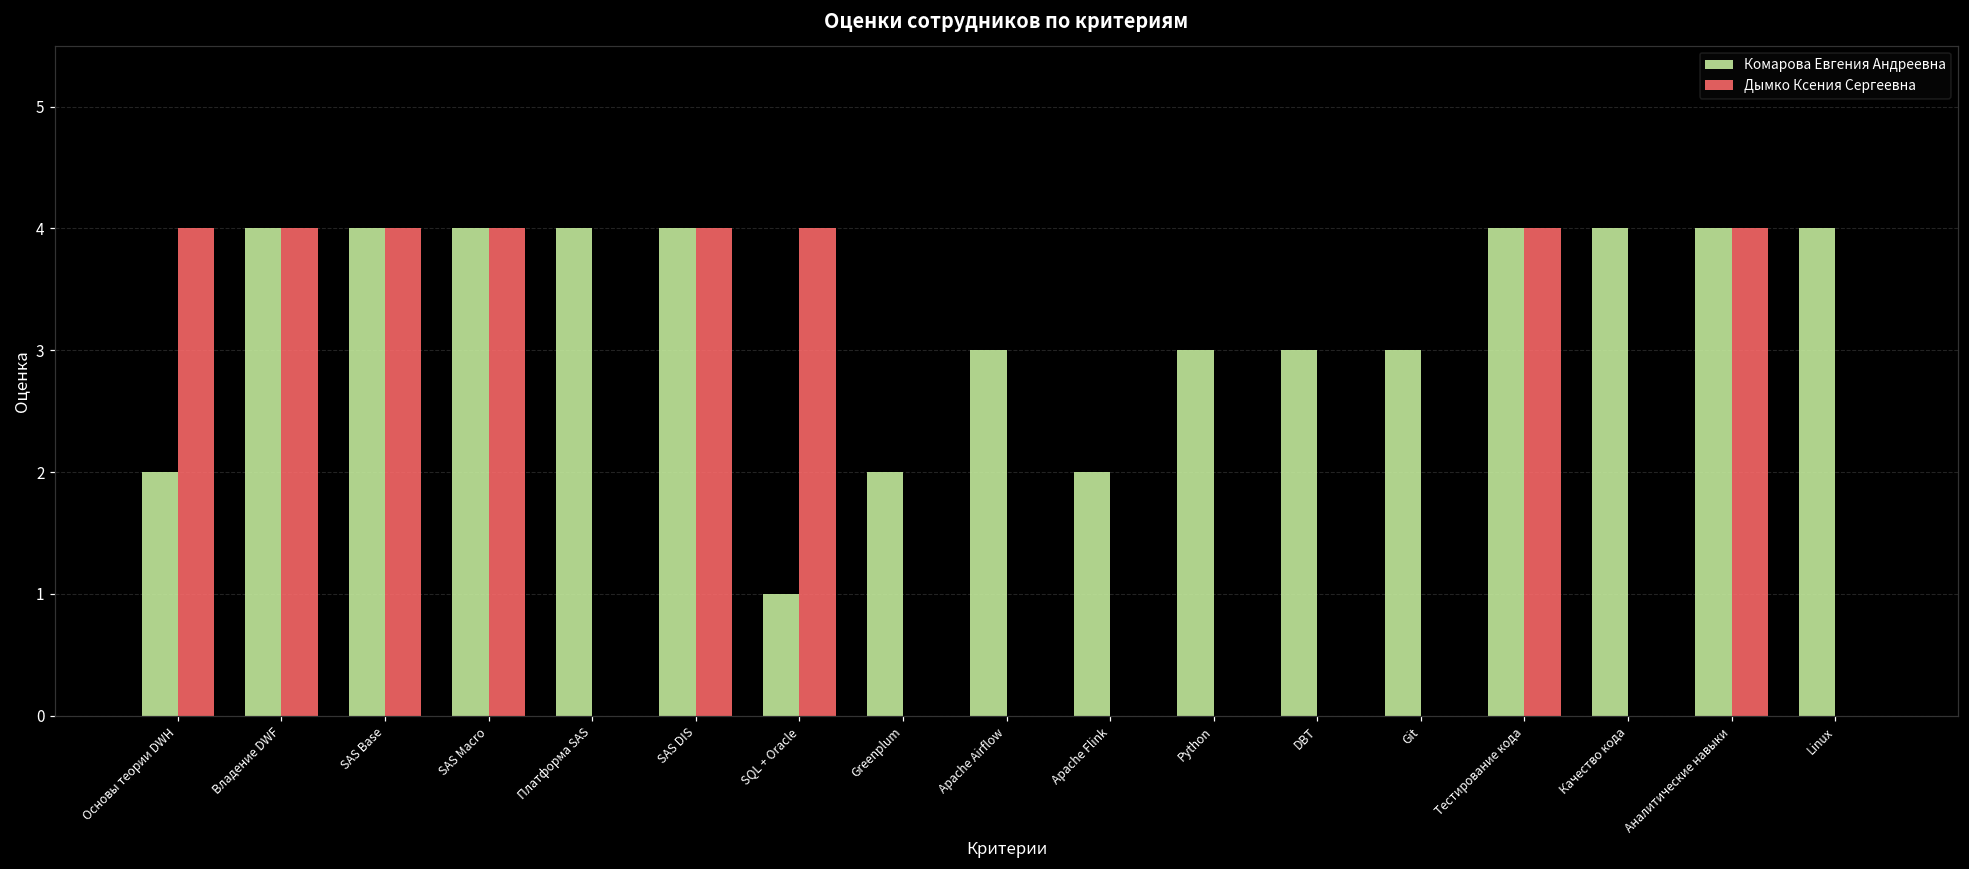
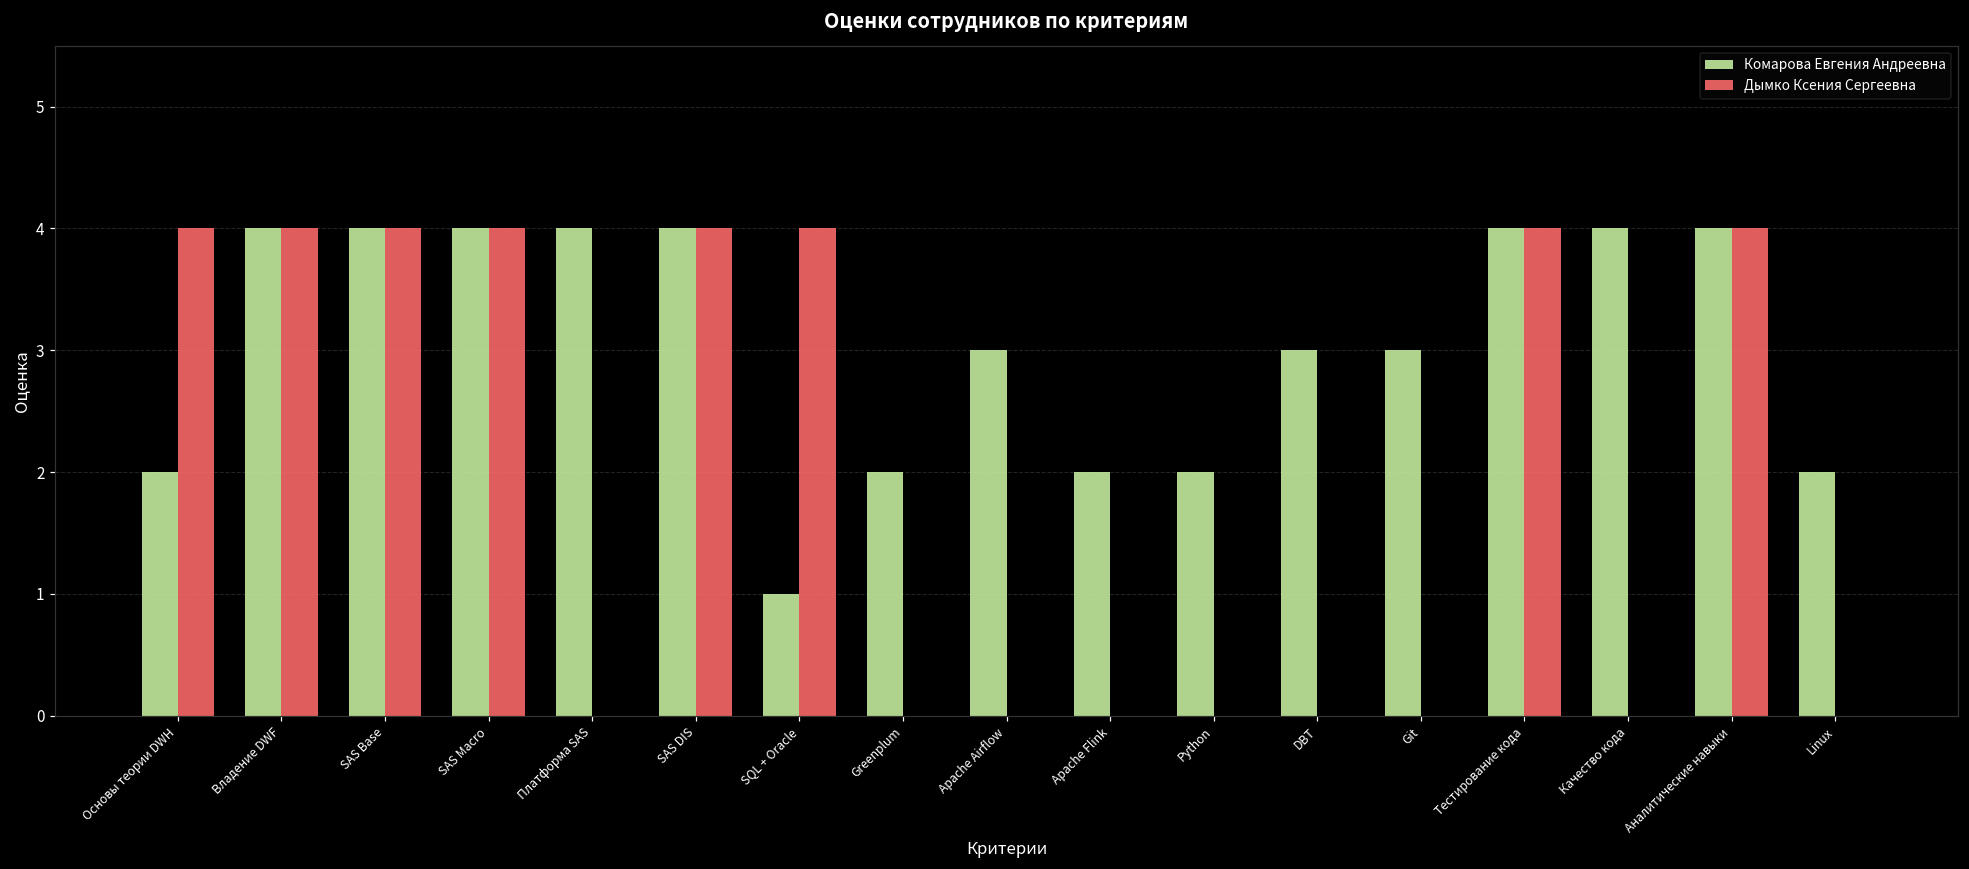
  {
    "Комарова Евгения Андреевна": {
      "Основы теории DWH": 2,
      "Владение DWF": 4,
      "SAS Base": 4,
      "SAS Macro": 4,
      "Платформа SAS": 4,
      "SAS DIS": 4,
      "SQL + Oracle": 1,
      "Greenplum": 2,
      "Apache Airflow": 3,
      "Apache Flink": 2,
-     "Python": 3,
+     "Python": 2,
      "DBT": 3,
      "Git": 3,
      "Тестирование кода": 4,
      "Качество кода": 4,
      "Аналитические навыки": 4,
-     "Linux": 4
+     "Linux": 2
    },
    "Дымко Ксения Сергеевна": {
      "Основы теории DWH": 4,
      "Владение DWF": 4,
      "SAS Base": 4,
      "SAS Macro": 4,
      "Платформа SAS": 0,
      "SAS DIS": 4,
      "SQL + Oracle": 4,
      "Greenplum": 0,
      "Apache Airflow": 0,
      "Apache Flink": 0,
      "Python": 0,
      "DBT": 0,
      "Git": 0,
      "Тестирование кода": 4,
      "Качество кода": 0,
      "Аналитические навыки": 4,
      "Linux": 0
    }
  }
